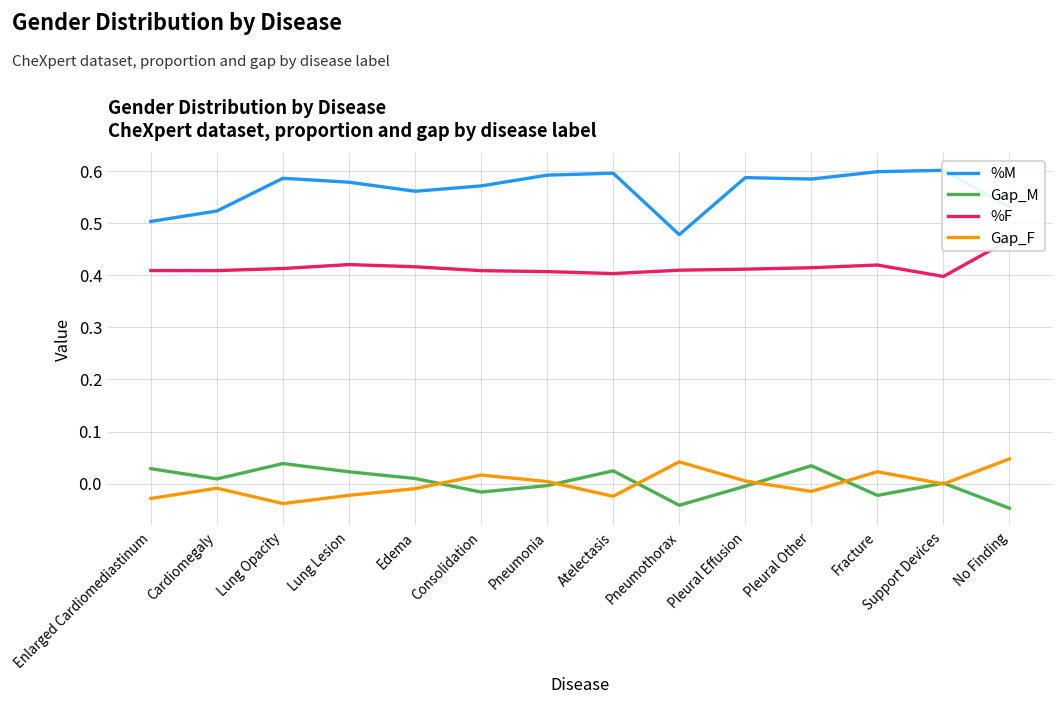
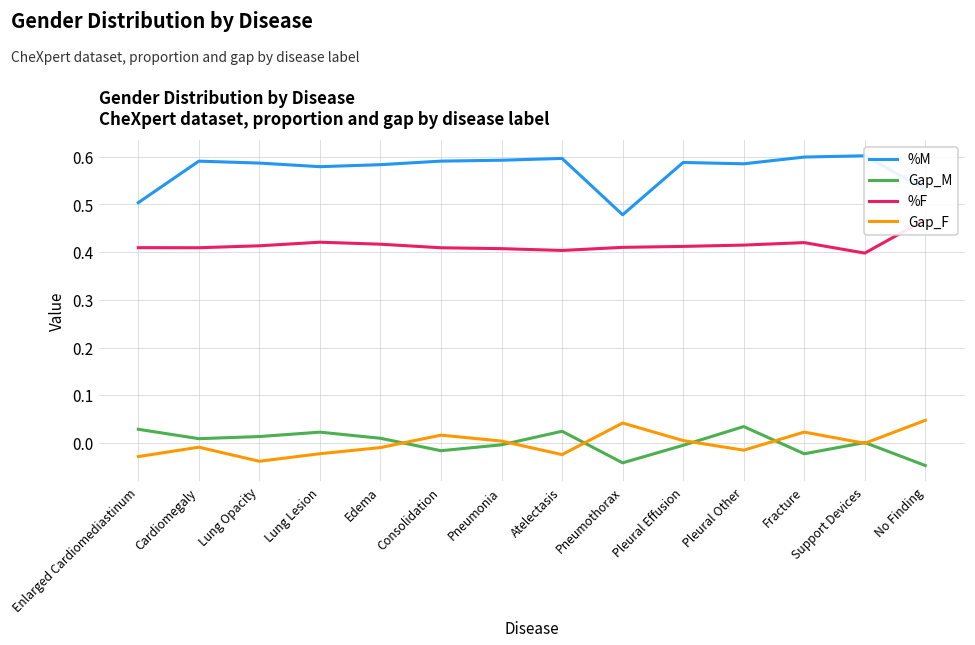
  {
    "%M": {
      "Enlarged Cardiomediastinum": 0.50,
-     "Cardiomegaly": 0.52,
+     "Cardiomegaly": 0.59,
      "Lung Opacity": 0.59,
      "Lung Lesion": 0.58,
-     "Edema": 0.56,
-     "Consolidation": 0.57,
+     "Edema": 0.58,
+     "Consolidation": 0.59,
      "Pneumonia": 0.59,
      "Atelectasis": 0.60,
      "Pneumothorax": 0.48,
      "Pleural Effusion": 0.59,
      "Pleural Other": 0.59,
      "Fracture": 0.60
    },
    "Gap_M": {
      "Enlarged Cardiomediastinum": 0.03,
      "Cardiomegaly": 0.01,
-     "Lung Opacity": 0.04,
+     "Lung Opacity": 0.01,
      "Lung Lesion": 0.02,
      "Edema": 0.01,
      "Consolidation": -0.02,
      "Pneumonia": 0.00,
      "Atelectasis": 0.02,
      "Pneumothorax": -0.04,
      "Pleural Effusion": 0.00,
      "Pleural Other": 0.03,
      "Fracture": -0.02,
      "No Finding": -0.05
    },
    "%F": {
      "Enlarged Cardiomediastinum": 0.41,
      "Cardiomegaly": 0.41,
      "Lung Opacity": 0.41,
      "Lung Lesion": 0.42,
      "Edema": 0.42,
      "Consolidation": 0.41,
      "Pneumonia": 0.41,
      "Atelectasis": 0.40,
      "Pneumothorax": 0.41,
      "Pleural Effusion": 0.41,
      "Pleural Other": 0.41,
      "Fracture": 0.42,
      "Support Devices": 0.40
    },
    "Gap_F": {
      "Enlarged Cardiomediastinum": -0.03,
      "Cardiomegaly": -0.01,
      "Lung Opacity": -0.04,
      "Lung Lesion": -0.02,
      "Edema": -0.01,
      "Consolidation": 0.02,
      "Pneumonia": 0.00,
      "Atelectasis": -0.02,
      "Pneumothorax": 0.04,
      "Pleural Effusion": 0.00,
      "Pleural Other": -0.02,
      "Fracture": 0.02,
      "No Finding": 0.05
    }
  }
